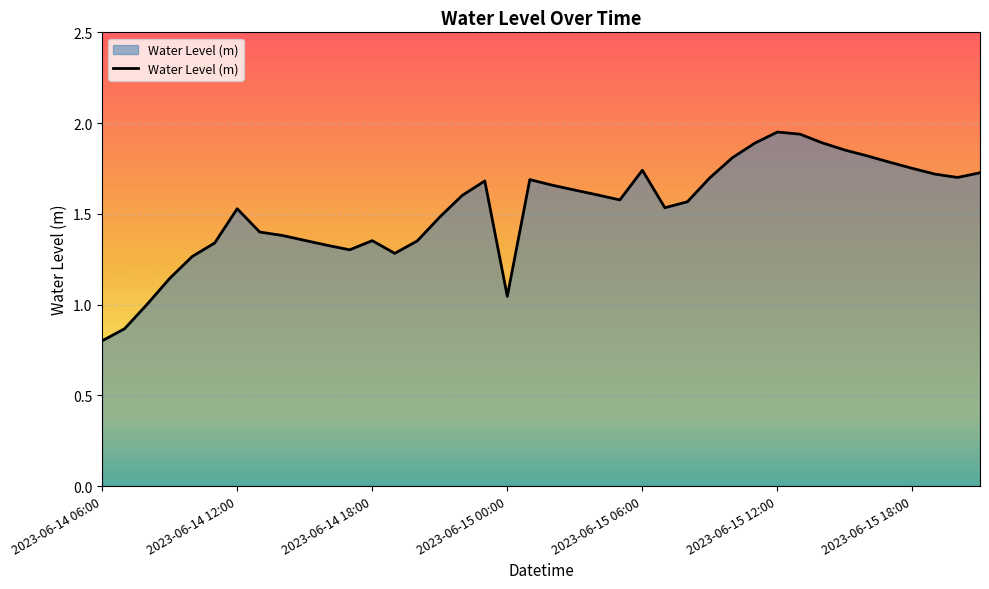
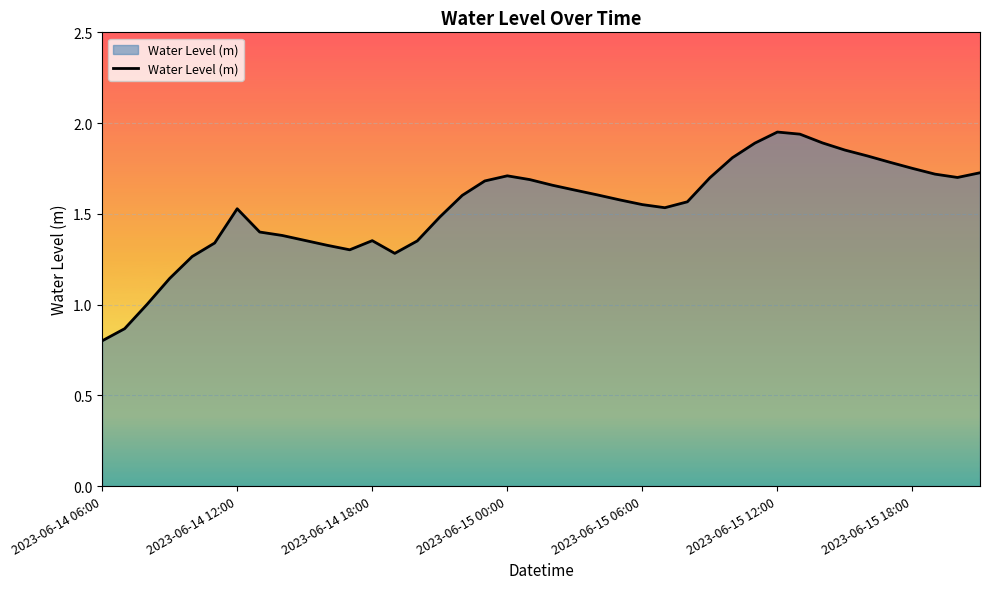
  {
    "2023-06-14 06:00": 0.80,
    "2023-06-14 12:00": 1.53,
    "2023-06-14 18:00": 1.35,
-   "2023-06-15 00:00": 1.05,
-   "2023-06-15 06:00": 1.74,
+   "2023-06-15 00:00": 1.71,
+   "2023-06-15 06:00": 1.55,
    "2023-06-15 12:00": 1.95,
    "2023-06-15 18:00": 1.75
  }
